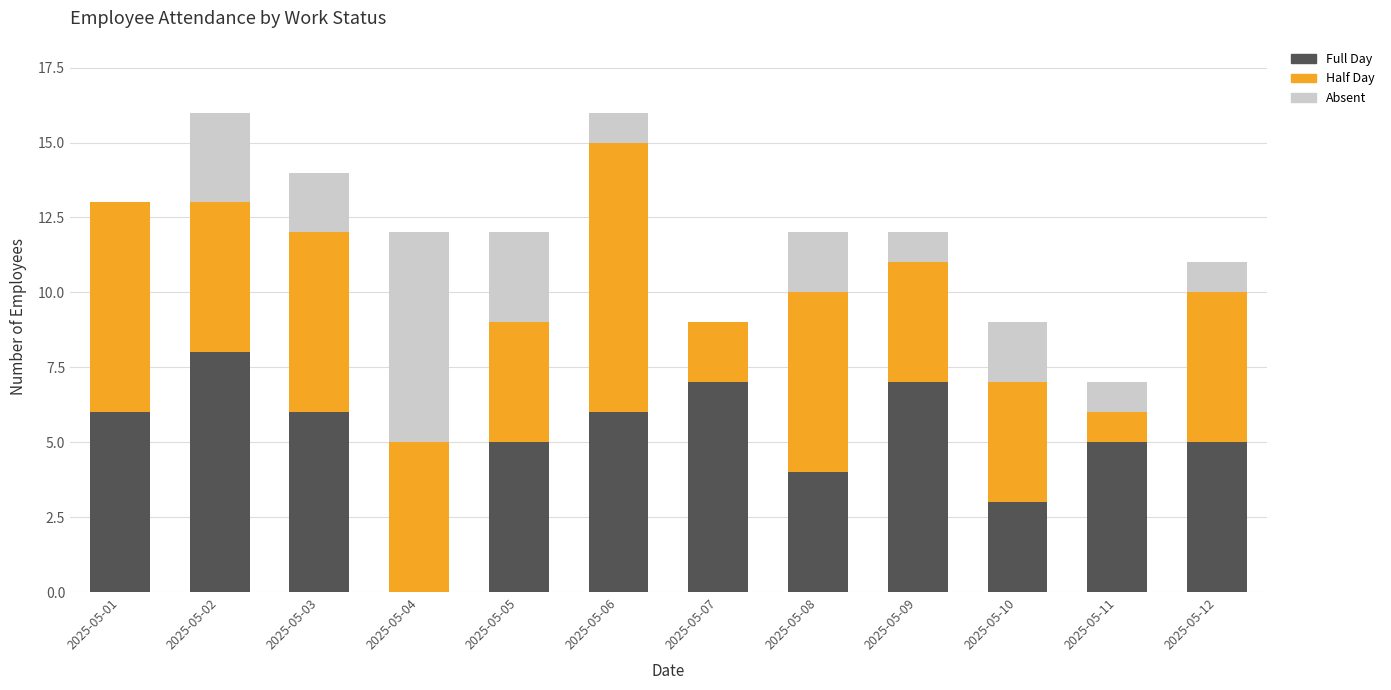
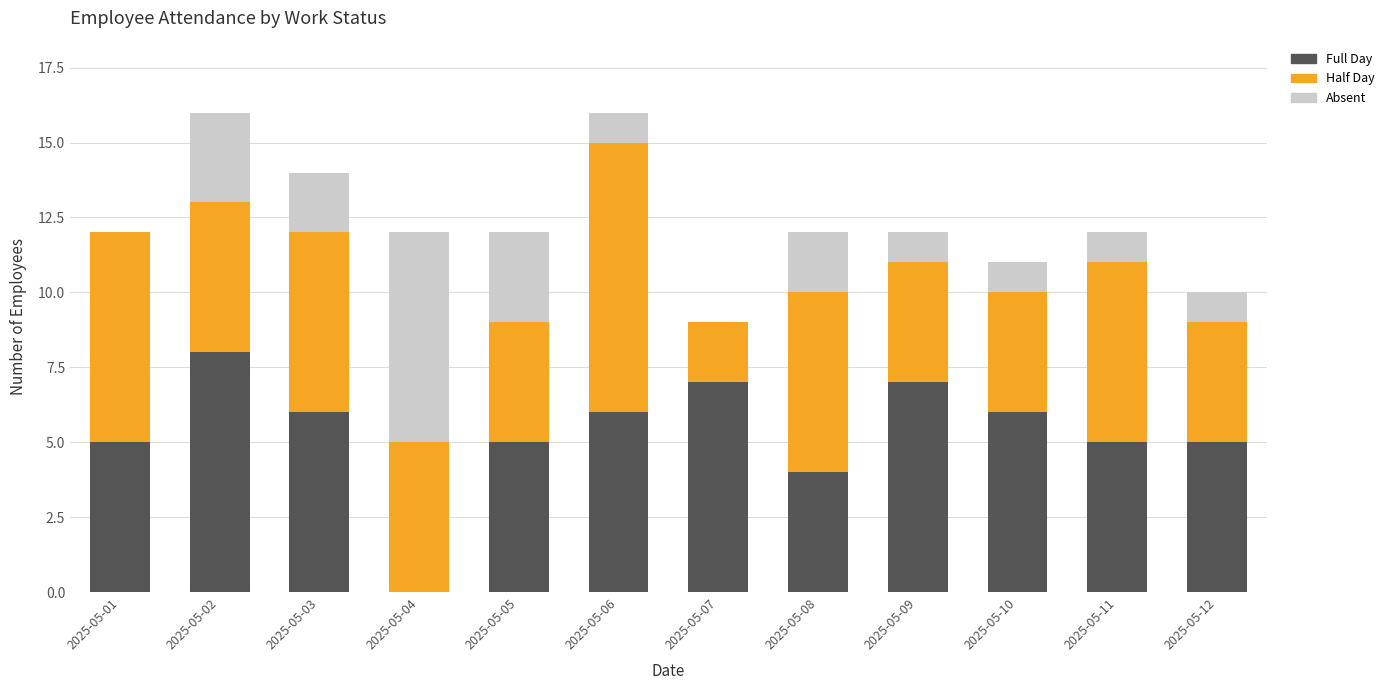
  {
    "Full Day": {
-     "2025-05-01": 6,
+     "2025-05-01": 5,
      "2025-05-02": 8,
      "2025-05-03": 6,
      "2025-05-04": 0,
      "2025-05-05": 5,
      "2025-05-06": 6,
      "2025-05-07": 7,
      "2025-05-08": 4,
      "2025-05-09": 7,
-     "2025-05-10": 3,
+     "2025-05-10": 6,
      "2025-05-11": 5,
      "2025-05-12": 5
    },
    "Half Day": {
      "2025-05-01": 7,
      "2025-05-02": 5,
      "2025-05-03": 6,
      "2025-05-04": 5,
      "2025-05-05": 4,
      "2025-05-06": 9,
      "2025-05-07": 2,
      "2025-05-08": 6,
      "2025-05-09": 4,
      "2025-05-10": 4,
-     "2025-05-11": 1,
-     "2025-05-12": 5
+     "2025-05-11": 6,
+     "2025-05-12": 4
    },
    "Absent": {
      "2025-05-01": 0,
      "2025-05-02": 3,
      "2025-05-03": 2,
      "2025-05-04": 7,
      "2025-05-05": 3,
      "2025-05-06": 1,
      "2025-05-07": 0,
      "2025-05-08": 2,
      "2025-05-09": 1,
-     "2025-05-10": 2,
+     "2025-05-10": 1,
      "2025-05-11": 1,
      "2025-05-12": 1
    }
  }
